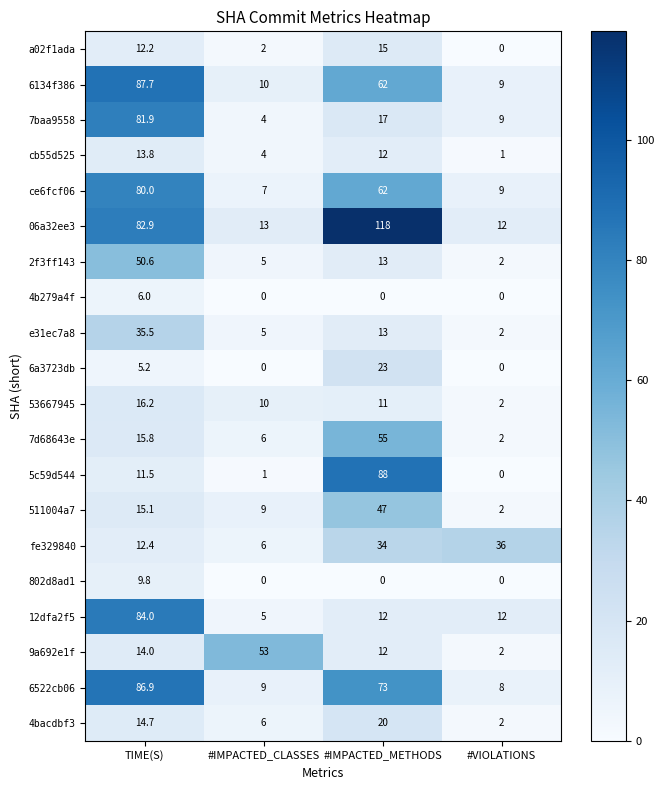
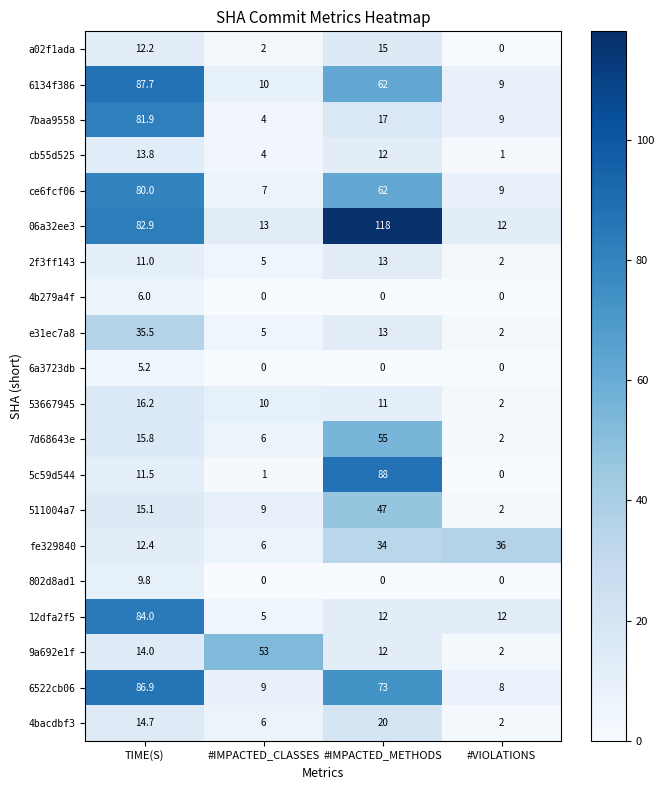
  {
    "a02f1ada": {
      "TIME(S)": 12.2,
      "#IMPACTED_CLASSES": 2,
      "#IMPACTED_METHODS": 15,
      "#VIOLATIONS": 0
    },
    "6134f386": {
      "TIME(S)": 87.7,
      "#IMPACTED_CLASSES": 10,
      "#IMPACTED_METHODS": 62,
      "#VIOLATIONS": 9
    },
    "7baa9558": {
      "TIME(S)": 81.9,
      "#IMPACTED_CLASSES": 4,
      "#IMPACTED_METHODS": 17,
      "#VIOLATIONS": 9
    },
    "cb55d525": {
      "TIME(S)": 13.8,
      "#IMPACTED_CLASSES": 4,
      "#IMPACTED_METHODS": 12,
      "#VIOLATIONS": 1
    },
    "ce6fcf06": {
      "TIME(S)": 80.0,
      "#IMPACTED_CLASSES": 7,
      "#IMPACTED_METHODS": 62,
      "#VIOLATIONS": 9
    },
    "06a32ee3": {
      "TIME(S)": 82.9,
      "#IMPACTED_CLASSES": 13,
      "#IMPACTED_METHODS": 118,
      "#VIOLATIONS": 12
    },
    "2f3ff143": {
-     "TIME(S)": 50.6,
+     "TIME(S)": 11.0,
      "#IMPACTED_CLASSES": 5,
      "#IMPACTED_METHODS": 13,
      "#VIOLATIONS": 2
    },
    "4b279a4f": {
      "TIME(S)": 6.0,
      "#IMPACTED_CLASSES": 0,
      "#IMPACTED_METHODS": 0,
      "#VIOLATIONS": 0
    },
    "e31ec7a8": {
      "TIME(S)": 35.5,
      "#IMPACTED_CLASSES": 5,
      "#IMPACTED_METHODS": 13,
      "#VIOLATIONS": 2
    },
    "6a3723db": {
      "TIME(S)": 5.2,
      "#IMPACTED_CLASSES": 0,
-     "#IMPACTED_METHODS": 23,
+     "#IMPACTED_METHODS": 0,
      "#VIOLATIONS": 0
    },
    "53667945": {
      "TIME(S)": 16.2,
      "#IMPACTED_CLASSES": 10,
      "#IMPACTED_METHODS": 11,
      "#VIOLATIONS": 2
    },
    "7d68643e": {
      "TIME(S)": 15.8,
      "#IMPACTED_CLASSES": 6,
      "#IMPACTED_METHODS": 55,
      "#VIOLATIONS": 2
    },
    "5c59d544": {
      "TIME(S)": 11.5,
      "#IMPACTED_CLASSES": 1,
      "#IMPACTED_METHODS": 88,
      "#VIOLATIONS": 0
    },
    "511004a7": {
      "TIME(S)": 15.1,
      "#IMPACTED_CLASSES": 9,
      "#IMPACTED_METHODS": 47,
      "#VIOLATIONS": 2
    },
    "fe329840": {
      "TIME(S)": 12.4,
      "#IMPACTED_CLASSES": 6,
      "#IMPACTED_METHODS": 34,
      "#VIOLATIONS": 36
    },
    "802d8ad1": {
      "TIME(S)": 9.8,
      "#IMPACTED_CLASSES": 0,
      "#IMPACTED_METHODS": 0,
      "#VIOLATIONS": 0
    },
    "12dfa2f5": {
      "TIME(S)": 84.0,
      "#IMPACTED_CLASSES": 5,
      "#IMPACTED_METHODS": 12,
      "#VIOLATIONS": 12
    },
    "9a692e1f": {
      "TIME(S)": 14.0,
      "#IMPACTED_CLASSES": 53,
      "#IMPACTED_METHODS": 12,
      "#VIOLATIONS": 2
    },
    "6522cb06": {
      "TIME(S)": 86.9,
      "#IMPACTED_CLASSES": 9,
      "#IMPACTED_METHODS": 73,
      "#VIOLATIONS": 8
    },
    "4bacdbf3": {
      "TIME(S)": 14.7,
      "#IMPACTED_CLASSES": 6,
      "#IMPACTED_METHODS": 20,
      "#VIOLATIONS": 2
    }
  }
